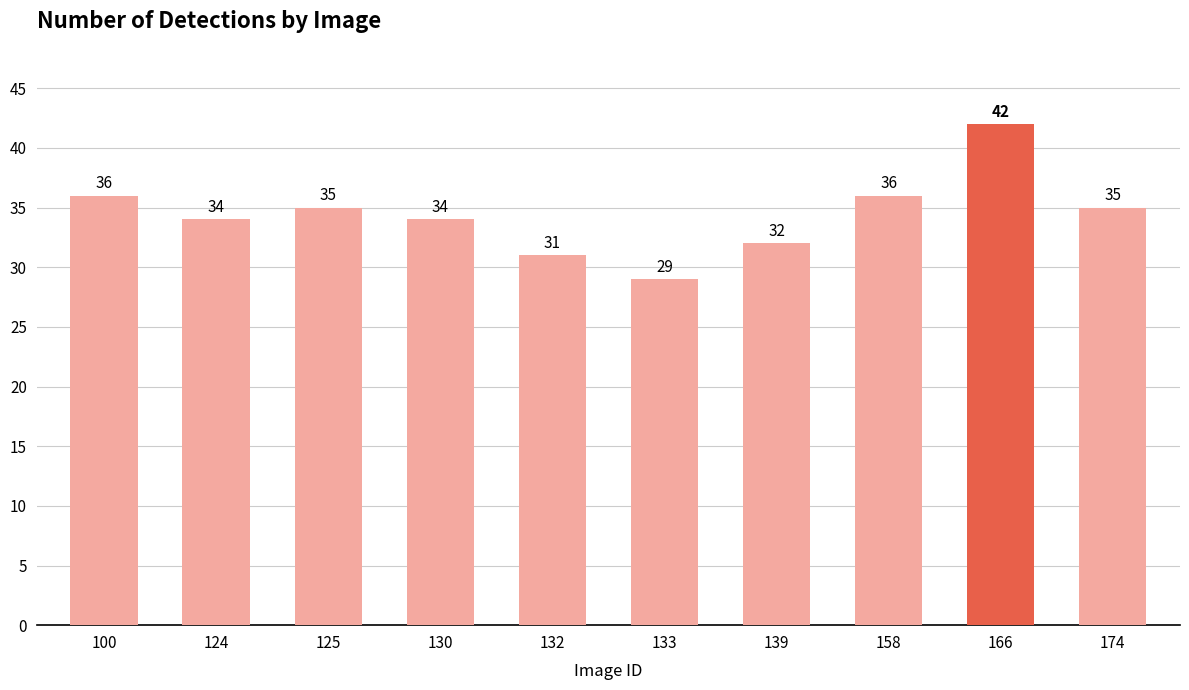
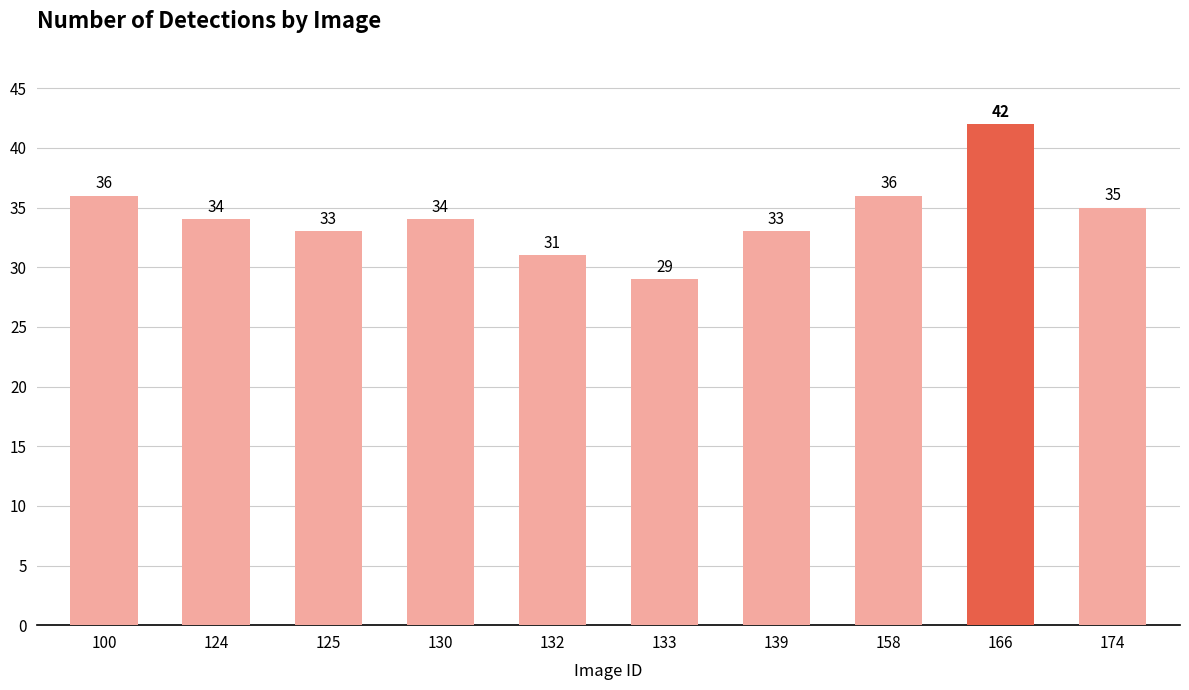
  {
    "100": 36,
    "124": 34,
-   "125": 35,
+   "125": 33,
    "130": 34,
    "132": 31,
    "133": 29,
-   "139": 32,
+   "139": 33,
    "158": 36,
    "166": 42,
    "174": 35
  }
